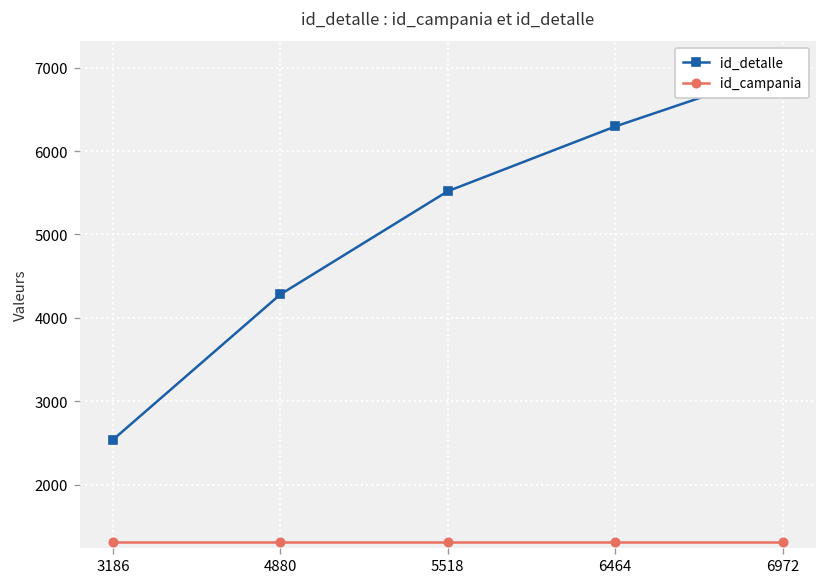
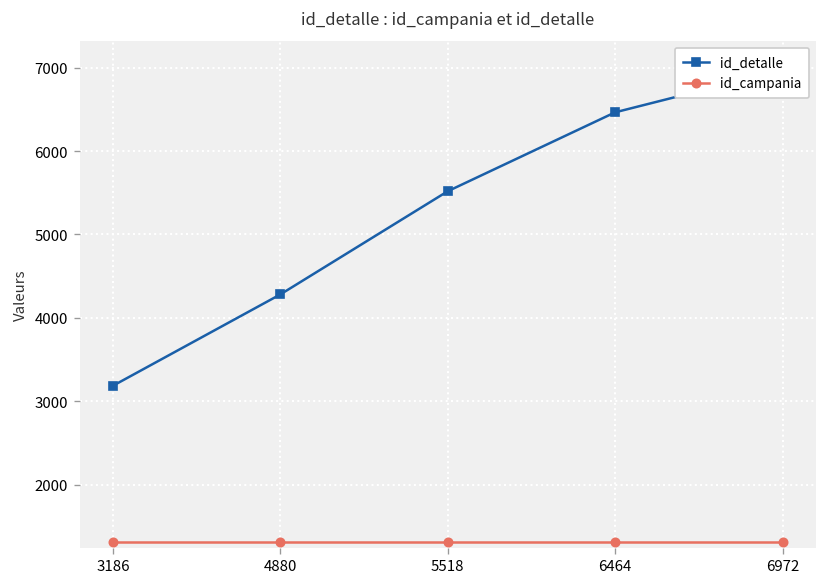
  {
    "id_detalle": {
-     "3186": 2500,
+     "3186": 3200,
      "4880": 4300,
      "5518": 5500,
-     "6464": 6300
+     "6464": 6500
    },
    "id_campania": {
      "3186": 1300,
      "4880": 1300,
      "5518": 1300,
      "6464": 1300,
      "6972": 1300
    }
  }
